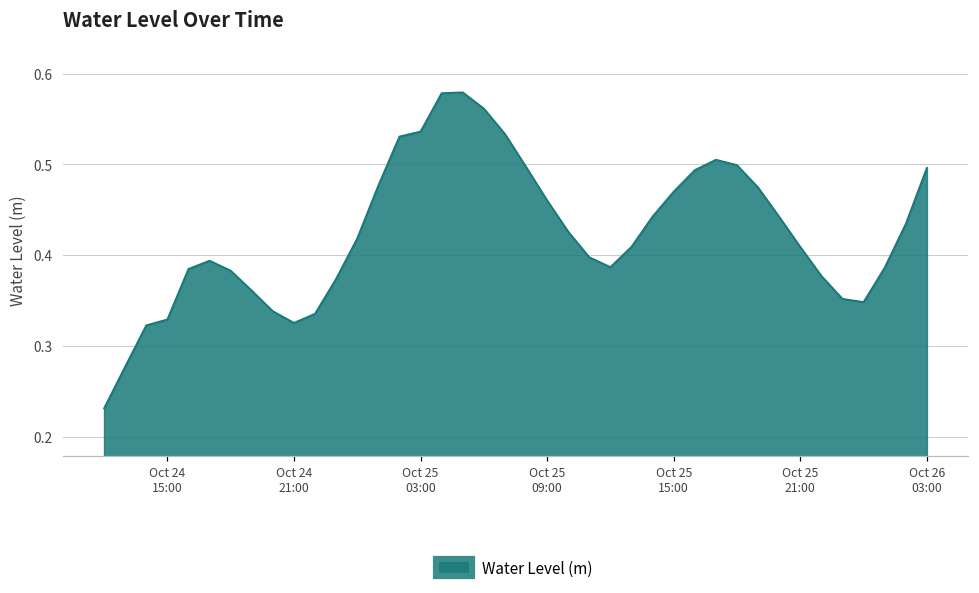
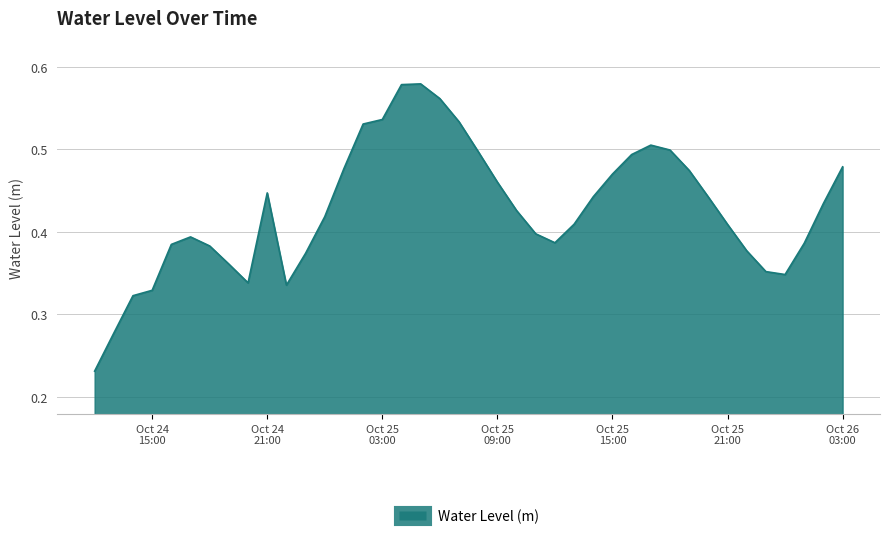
  {
    "Oct 24 15:00": 0.33,
-   "Oct 24 21:00": 0.33,
+   "Oct 24 21:00": 0.45,
    "Oct 25 03:00": 0.54,
    "Oct 25 09:00": 0.46,
    "Oct 25 15:00": 0.47,
    "Oct 25 21:00": 0.41,
-   "Oct 26 03:00": 0.50
+   "Oct 26 03:00": 0.48
  }
